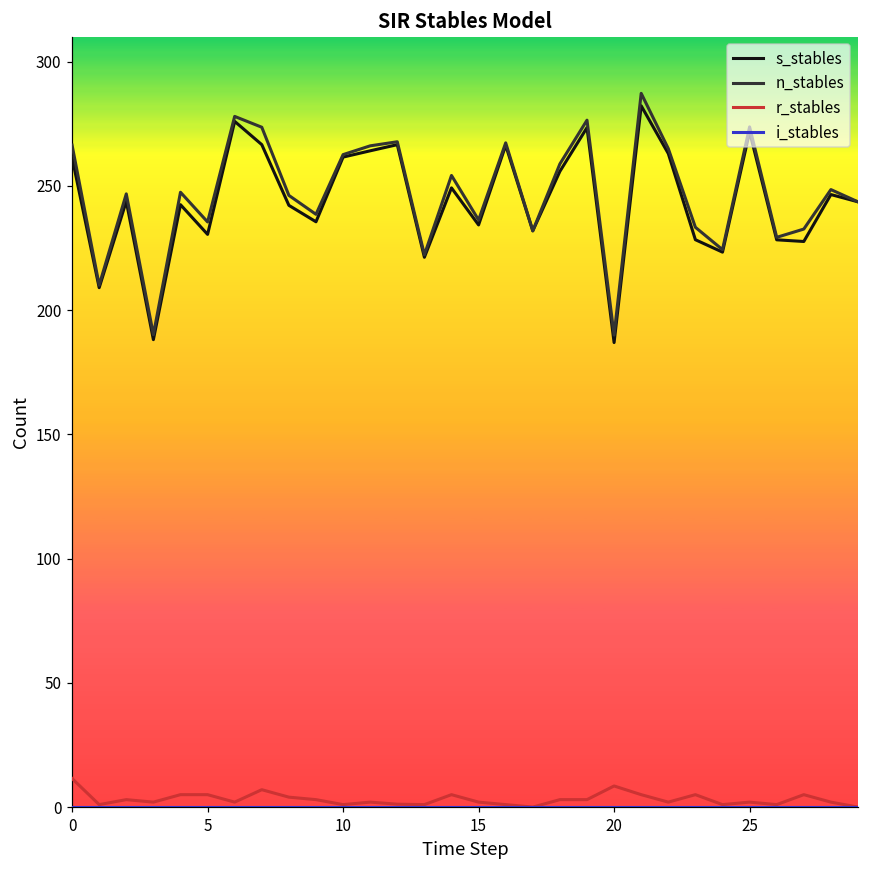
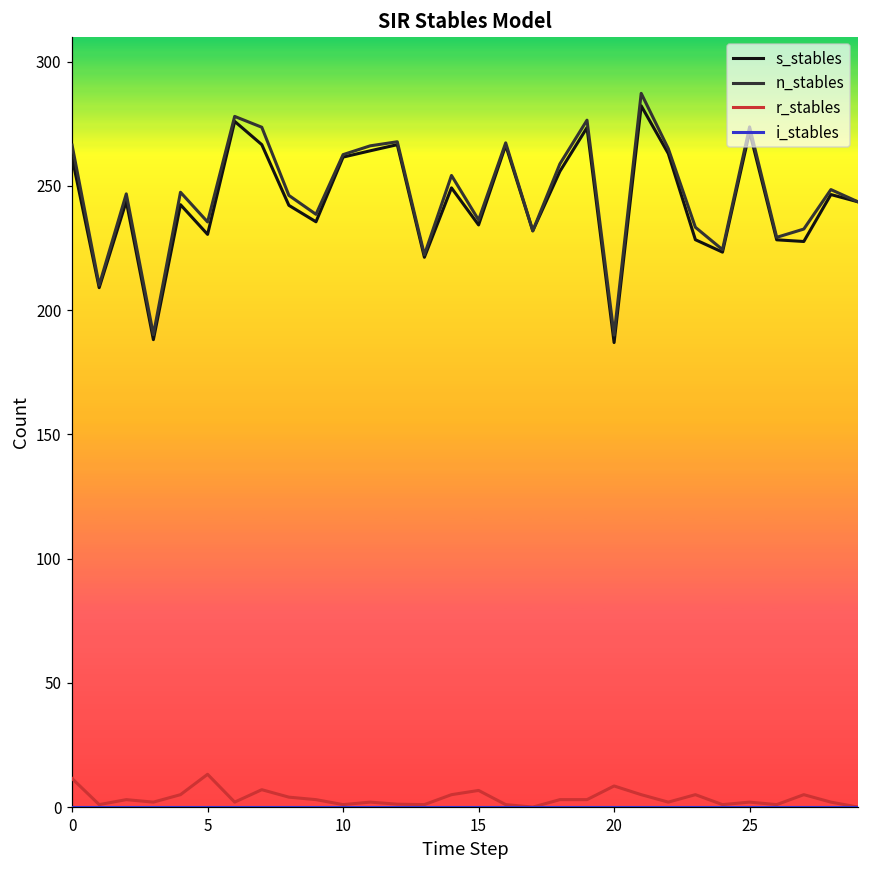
  {
    "r_stables": {
      "0": 12,
-     "5": 5,
-     "15": 2,
+     "5": 13,
+     "15": 7,
      "20": 9,
      "25": 2
    },
    "i_stables": {
      "0": 0,
      "5": 0,
      "15": 0,
      "20": 0,
      "25": 0
    }
  }
